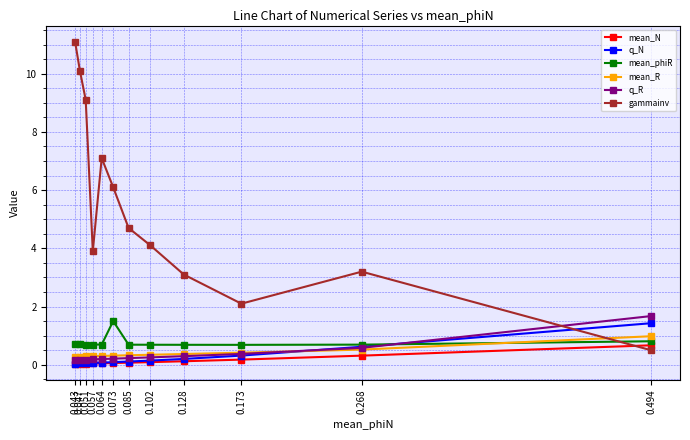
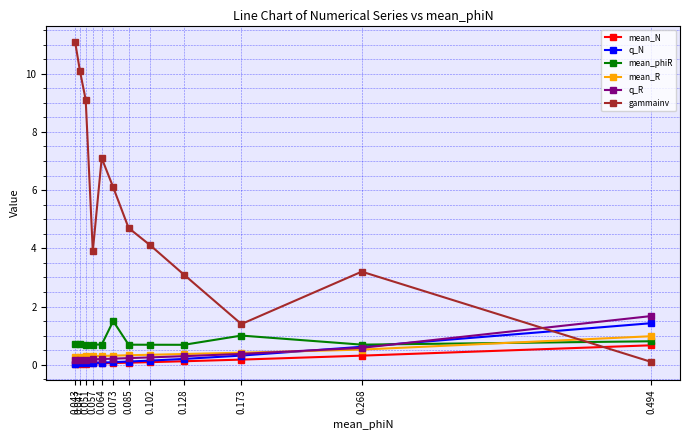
  {
    "mean_N": {
      "0.173": 0.2,
      "0.268": 0.3,
      "0.494": 0.7
    },
    "q_N": {
      "0.494": 1.4
    },
    "mean_phiR": {
      "0.043": 0.7,
      "0.047": 0.7,
      "0.051": 0.7,
      "0.057": 0.7,
      "0.064": 0.7,
      "0.073": 1.5,
      "0.085": 0.7,
      "0.102": 0.7,
      "0.128": 0.7,
-     "0.173": 0.7,
+     "0.173": 1.0,
      "0.494": 0.8
    },
    "mean_R": {
      "0.043": 0.3,
      "0.047": 0.3,
      "0.051": 0.3,
      "0.057": 0.3,
      "0.064": 0.3,
      "0.073": 0.3,
      "0.085": 0.3,
      "0.102": 0.3,
      "0.494": 1.0
    },
    "q_R": {
      "0.043": 0.2,
      "0.047": 0.2,
      "0.051": 0.2,
      "0.057": 0.2,
      "0.064": 0.2,
      "0.073": 0.2,
      "0.085": 0.2,
      "0.102": 0.3,
      "0.494": 1.7
    },
    "gammainv": {
      "0.043": 11.1,
      "0.047": 10.1,
      "0.051": 9.1,
      "0.057": 3.9,
      "0.064": 7.1,
      "0.073": 6.1,
      "0.085": 4.7,
      "0.102": 4.1,
      "0.128": 3.1,
-     "0.173": 2.1,
+     "0.173": 1.4,
      "0.268": 3.2,
-     "0.494": 0.5
+     "0.494": 0.1
    }
  }
